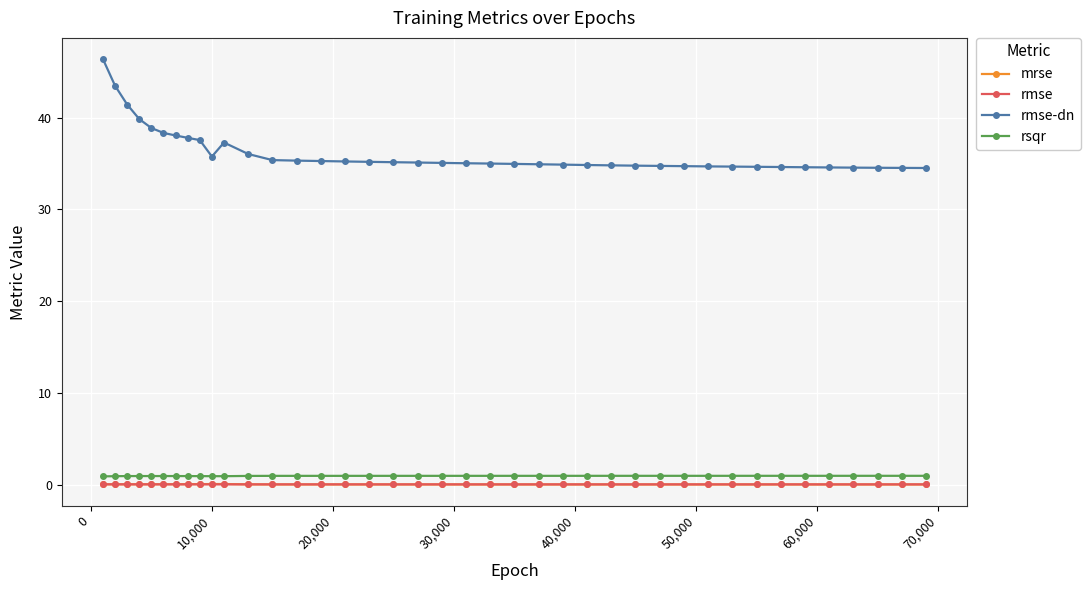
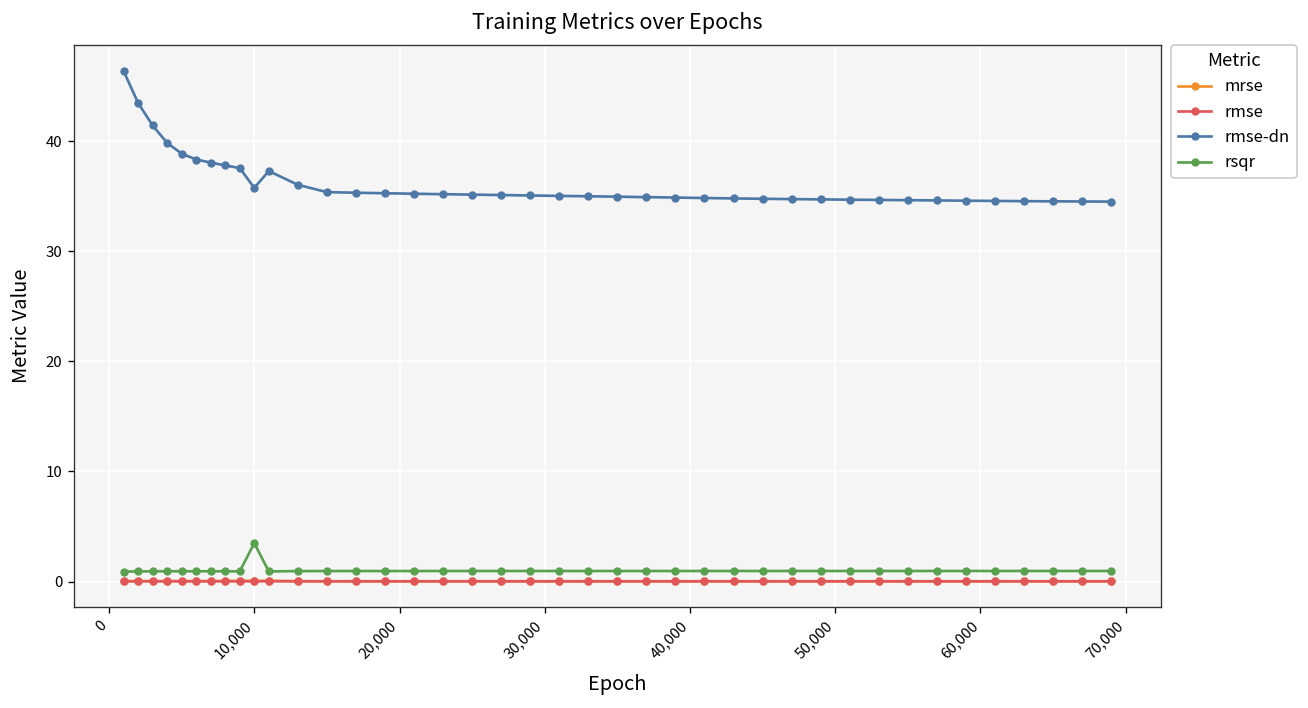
  {
    "rmse": {
      "10,000": 0
    },
    "rmse-dn": {
      "10,000": 36
    },
    "rsqr": {
-     "10,000": 1
+     "10,000": 3
    }
  }
